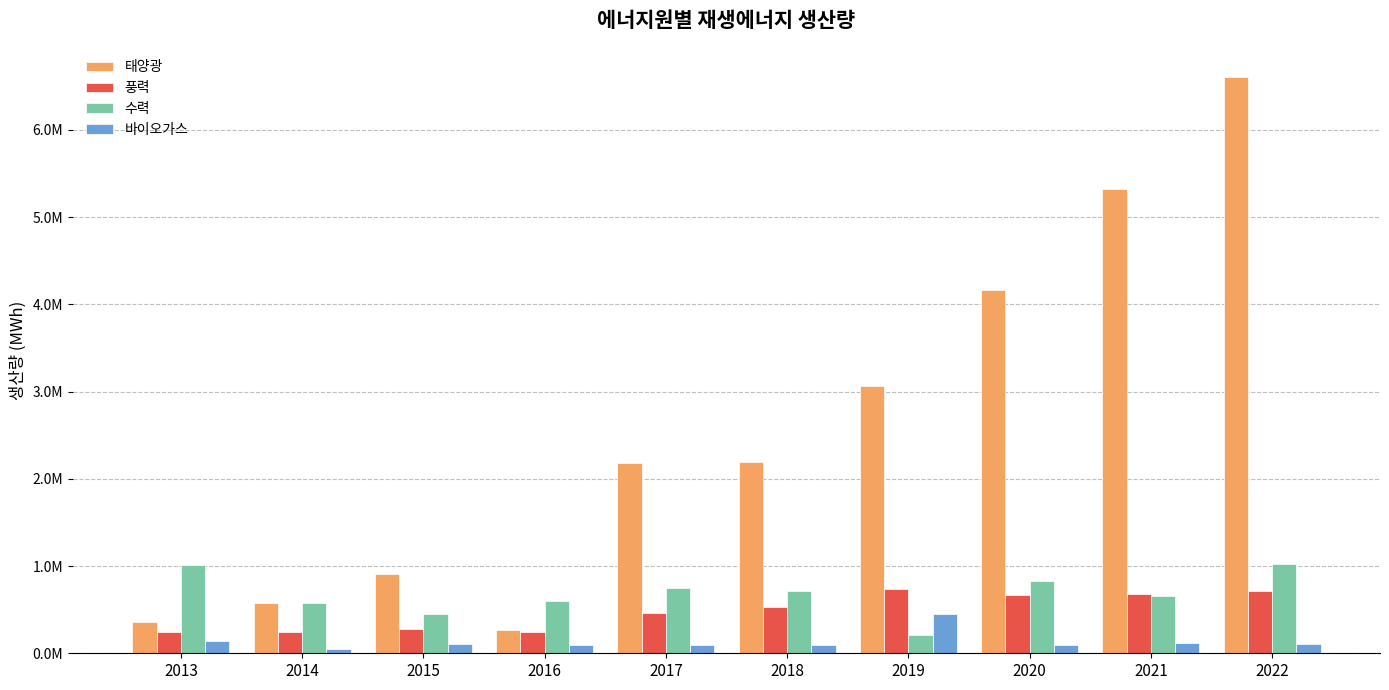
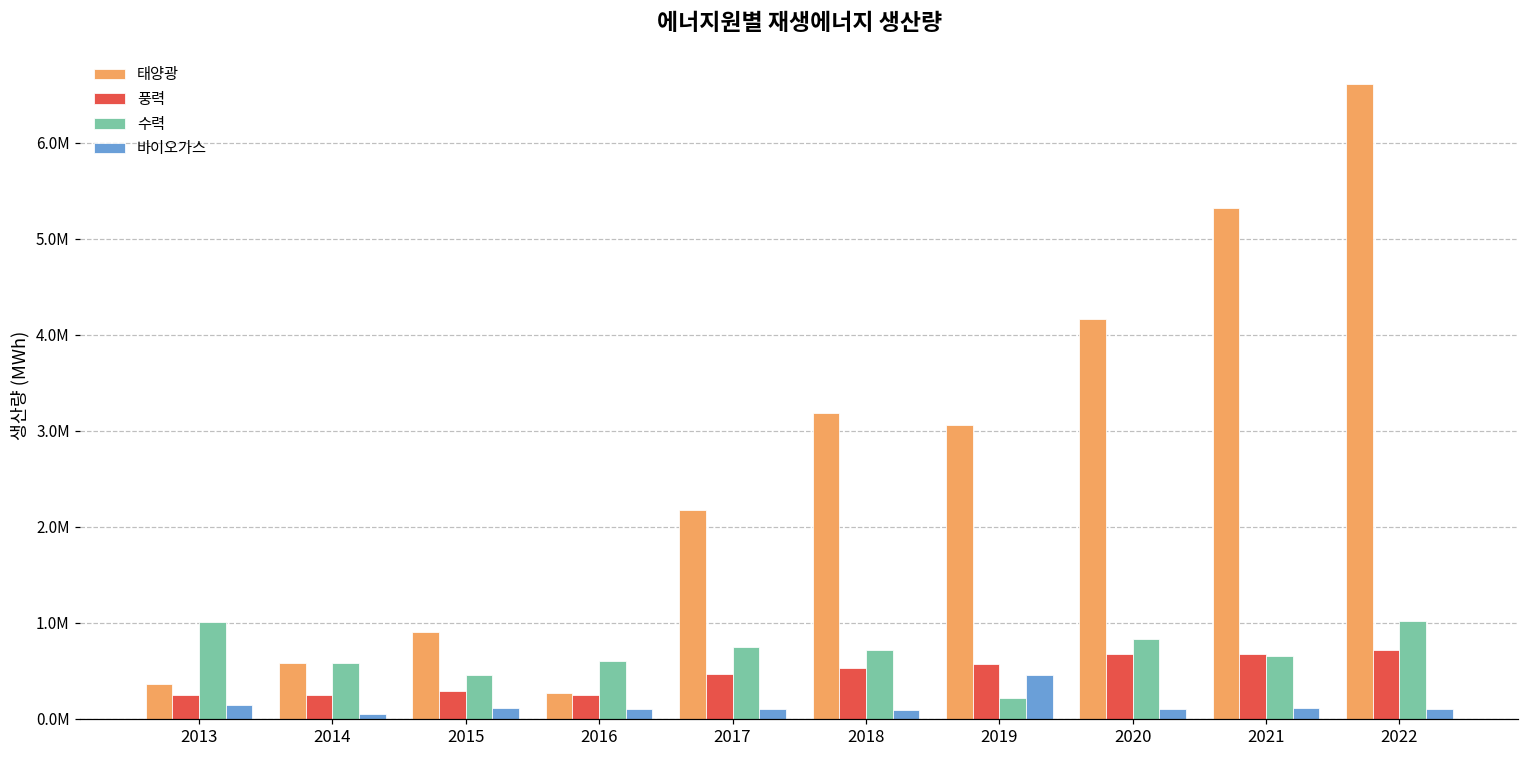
  {
    "태양광": {
      "2013": 400000,
      "2014": 600000,
      "2015": 900000,
      "2016": 300000,
      "2017": 2200000,
-     "2018": 2200000,
+     "2018": 3200000,
      "2019": 3100000,
      "2020": 4200000,
      "2021": 5300000,
      "2022": 6600000
    },
    "풍력": {
      "2013": 200000,
      "2014": 200000,
      "2015": 300000,
      "2016": 200000,
      "2017": 500000,
      "2018": 500000,
-     "2019": 700000,
+     "2019": 600000,
      "2020": 700000,
      "2021": 700000,
      "2022": 700000
    },
    "수력": {
      "2013": 1000000,
      "2014": 600000,
      "2015": 500000,
      "2016": 600000,
      "2017": 800000,
      "2018": 700000,
      "2019": 200000,
      "2020": 800000,
      "2021": 700000,
      "2022": 1000000
    },
    "바이오가스": {
      "2013": 100000,
      "2014": 0,
      "2015": 100000,
      "2016": 100000,
      "2017": 100000,
      "2018": 100000,
      "2019": 500000,
      "2020": 100000,
      "2021": 100000,
      "2022": 100000
    }
  }
